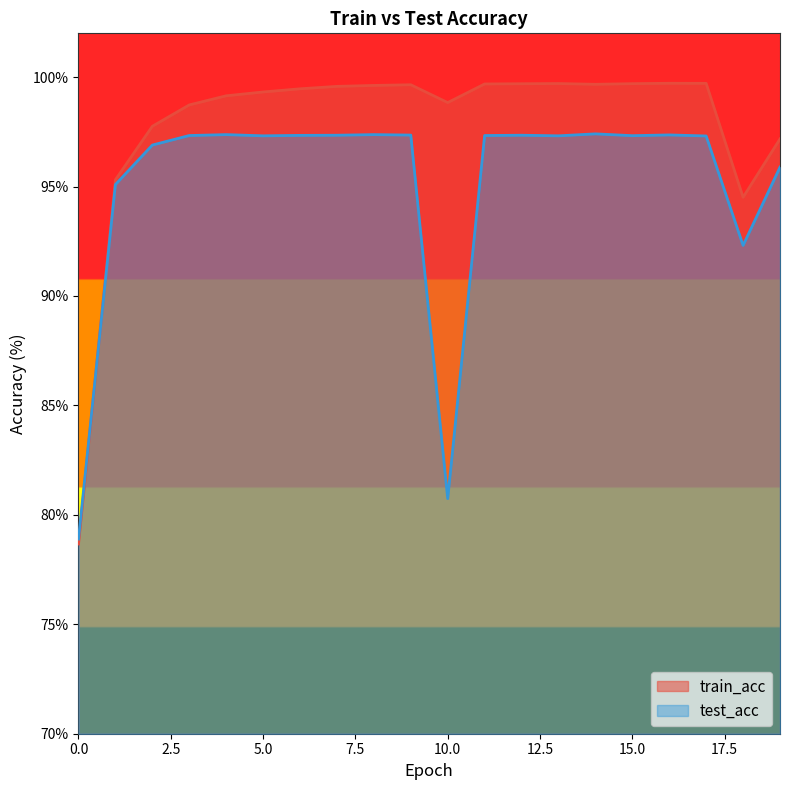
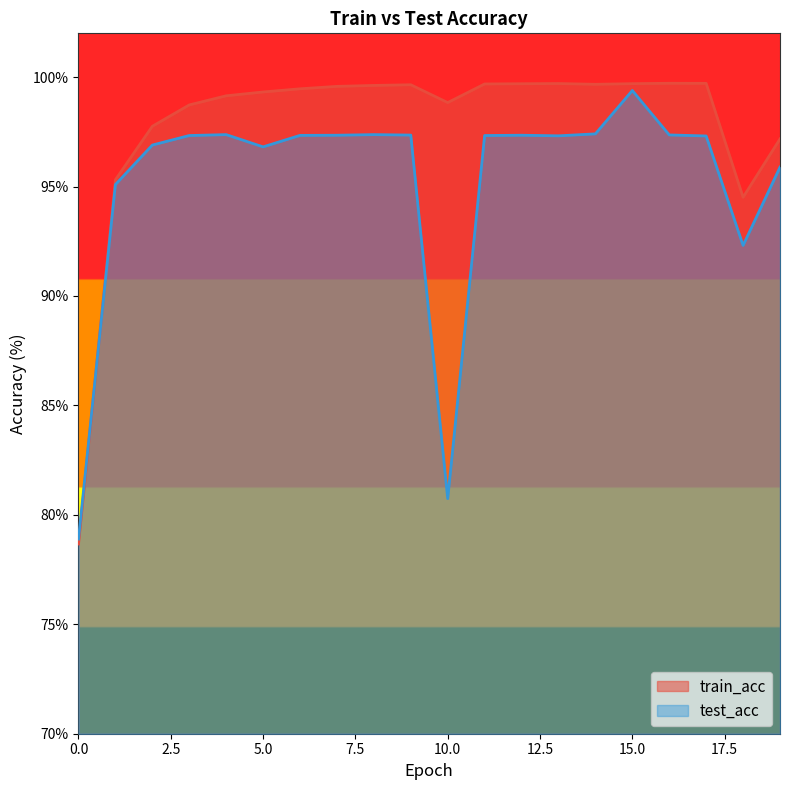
  {
    "train_acc": {
      "0.0": "78.7%",
      "5.0": "99.3%",
      "10.0": "98.8%",
      "15.0": "99.7%"
    },
    "test_acc": {
      "0.0": "78.9%",
-     "5.0": "97.3%",
+     "5.0": "96.8%",
      "10.0": "80.7%",
-     "15.0": "97.3%"
+     "15.0": "99.4%"
    }
  }
